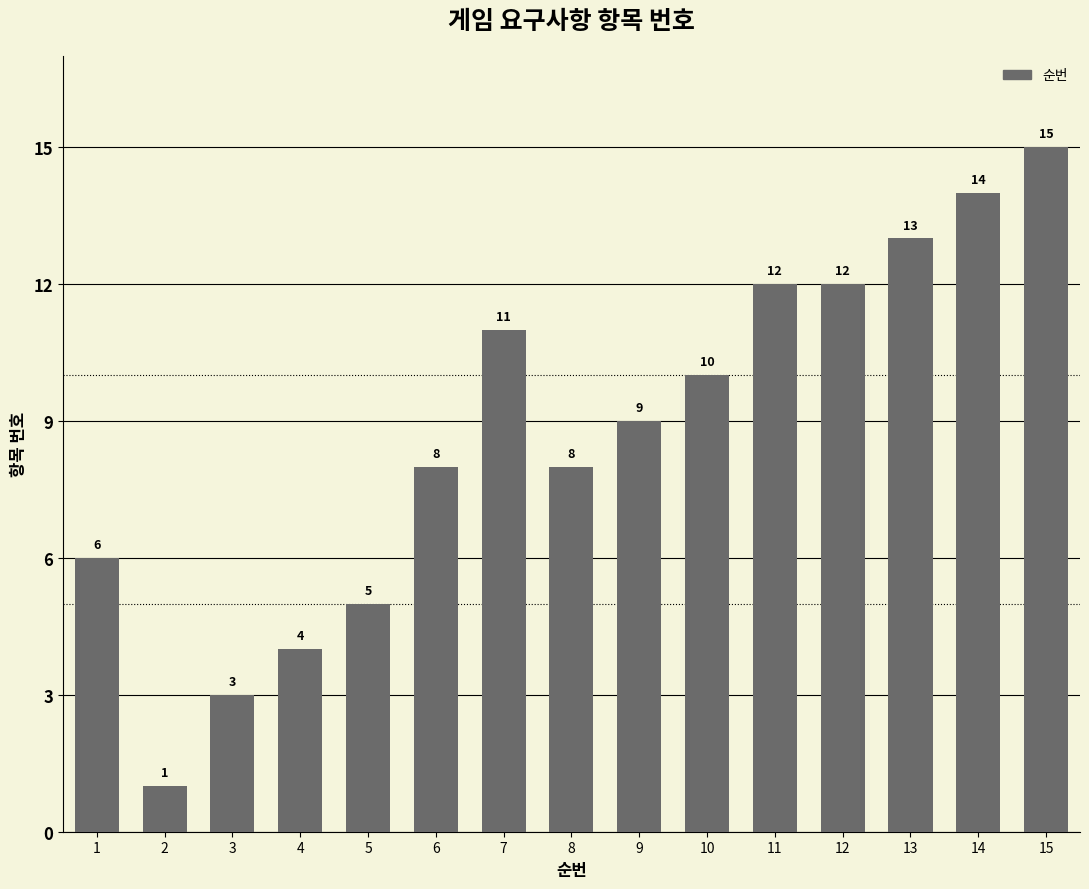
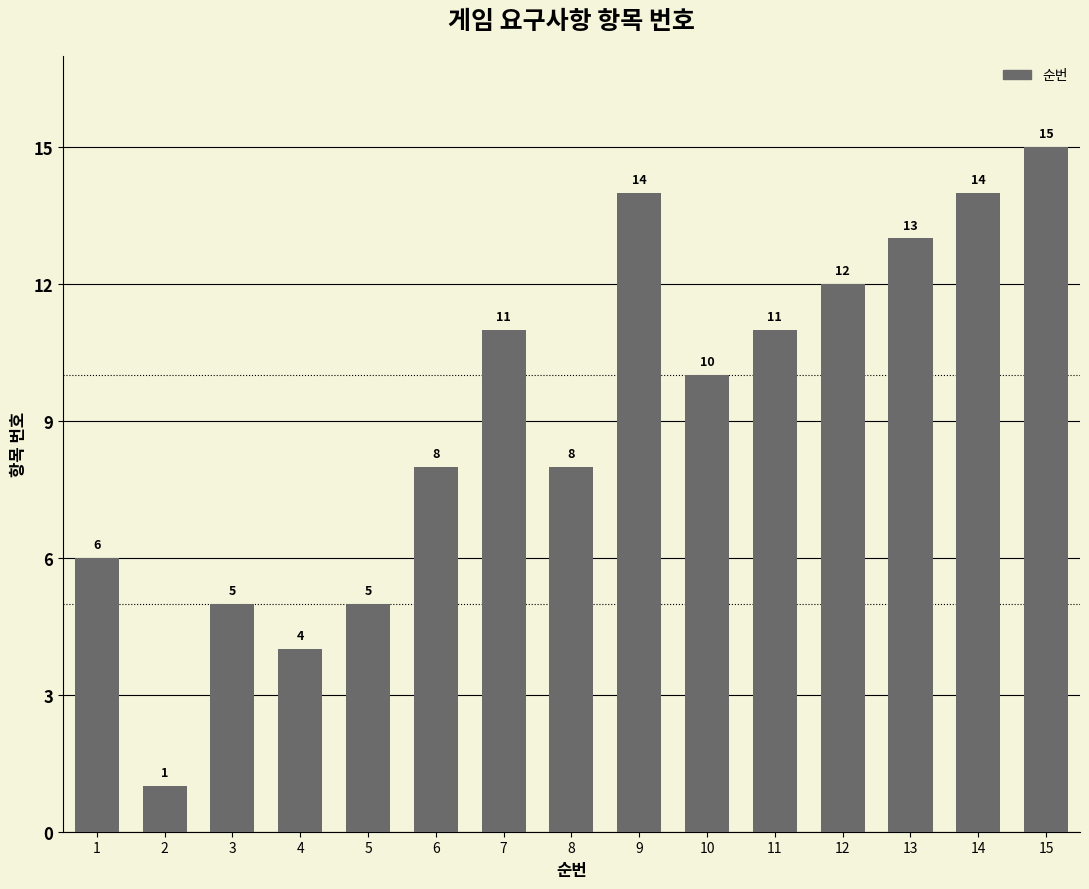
  {
    "1": 6,
    "2": 1,
-   "3": 3,
+   "3": 5,
    "4": 4,
    "5": 5,
    "6": 8,
    "7": 11,
    "8": 8,
-   "9": 9,
+   "9": 14,
    "10": 10,
-   "11": 12,
+   "11": 11,
    "12": 12,
    "13": 13,
    "14": 14,
    "15": 15
  }
